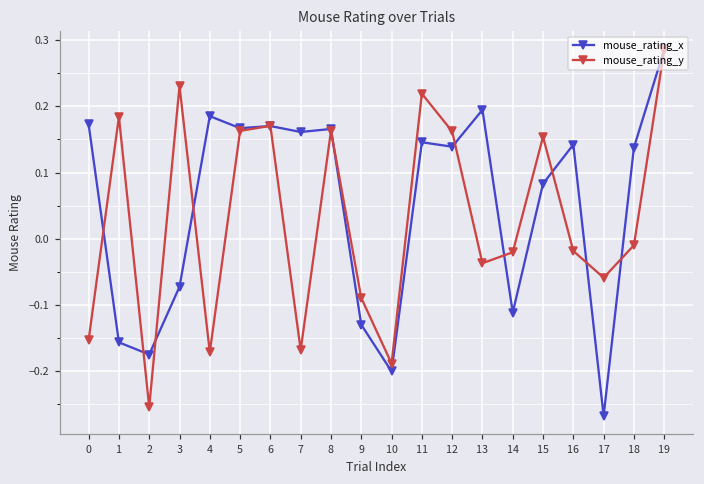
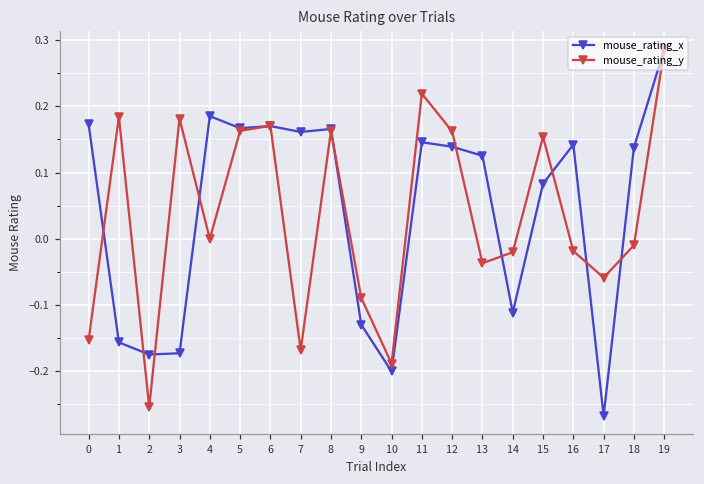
  {
    "mouse_rating_x": {
      "0": 0.17,
      "1": -0.16,
      "2": -0.17,
-     "3": -0.07,
+     "3": -0.17,
      "4": 0.19,
      "7": 0.16,
      "9": -0.13,
      "10": -0.20,
      "11": 0.15,
      "12": 0.14,
-     "13": 0.19,
+     "13": 0.13,
      "14": -0.11,
      "15": 0.08,
      "16": 0.14,
      "17": -0.27,
      "18": 0.14
    },
    "mouse_rating_y": {
      "0": -0.15,
      "1": 0.18,
      "2": -0.25,
-     "3": 0.23,
-     "4": -0.17,
+     "3": 0.18,
+     "4": 0.00,
      "7": -0.17,
      "9": -0.09,
      "10": -0.19,
      "11": 0.22,
      "12": 0.16,
      "13": -0.04,
      "14": -0.02,
      "15": 0.15,
      "16": -0.02,
      "17": -0.06,
      "18": -0.01
    }
  }
